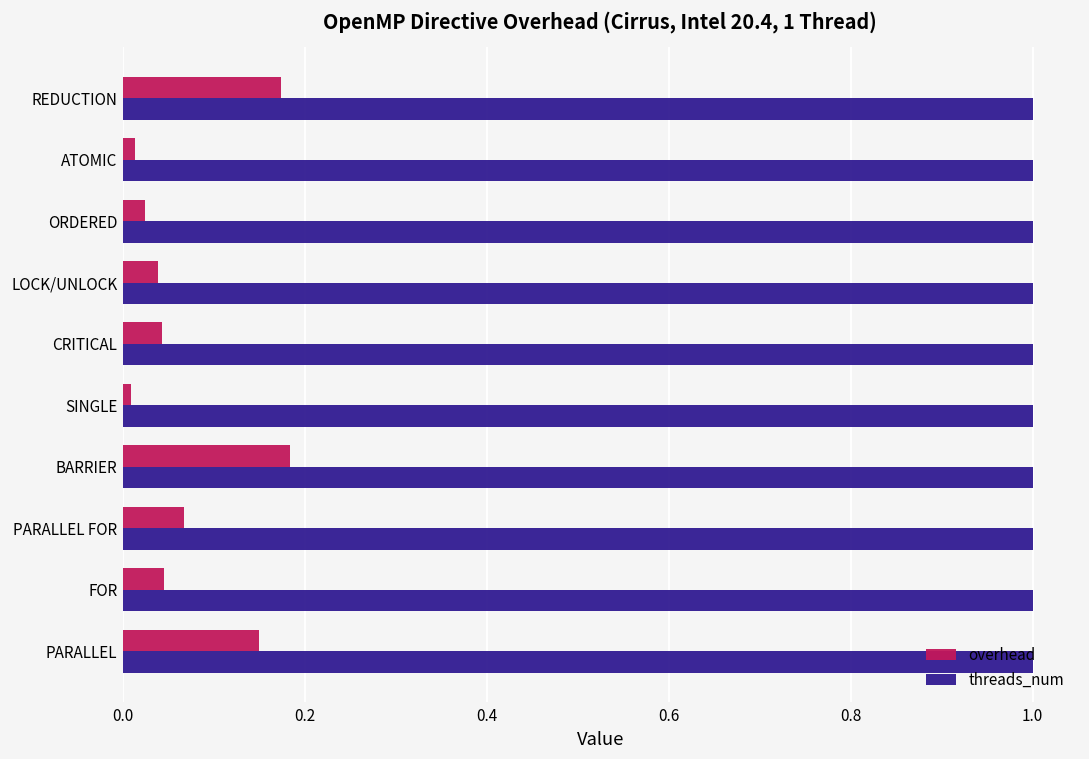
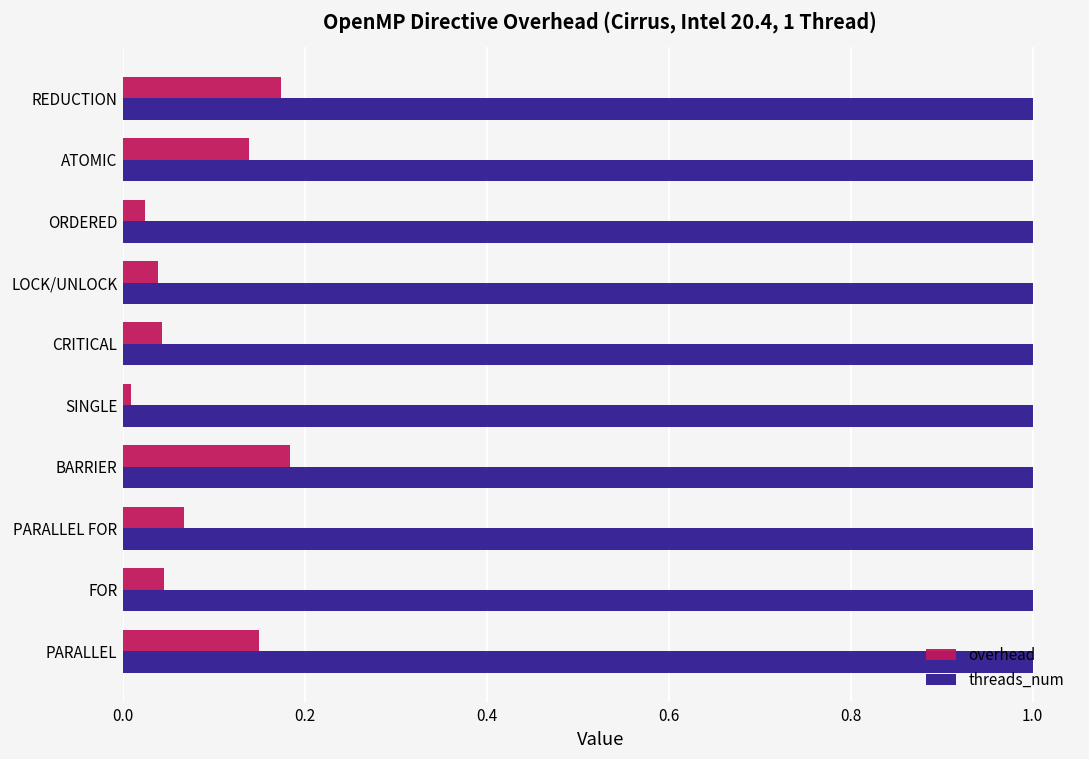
  {
    "overhead": {
      "REDUCTION": 0.17,
-     "ATOMIC": 0.01,
+     "ATOMIC": 0.14,
      "ORDERED": 0.03,
      "LOCK/UNLOCK": 0.04,
      "CRITICAL": 0.04,
      "SINGLE": 0.01,
      "BARRIER": 0.18,
      "PARALLEL FOR": 0.07,
      "FOR": 0.05,
      "PARALLEL": 0.15
    },
    "threads_num": {
      "REDUCTION": 1.00,
      "ATOMIC": 1.00,
      "ORDERED": 1.00,
      "LOCK/UNLOCK": 1.00,
      "CRITICAL": 1.00,
      "SINGLE": 1.00,
      "BARRIER": 1.00,
      "PARALLEL FOR": 1.00,
      "FOR": 1.00,
      "PARALLEL": 1.00
    }
  }
